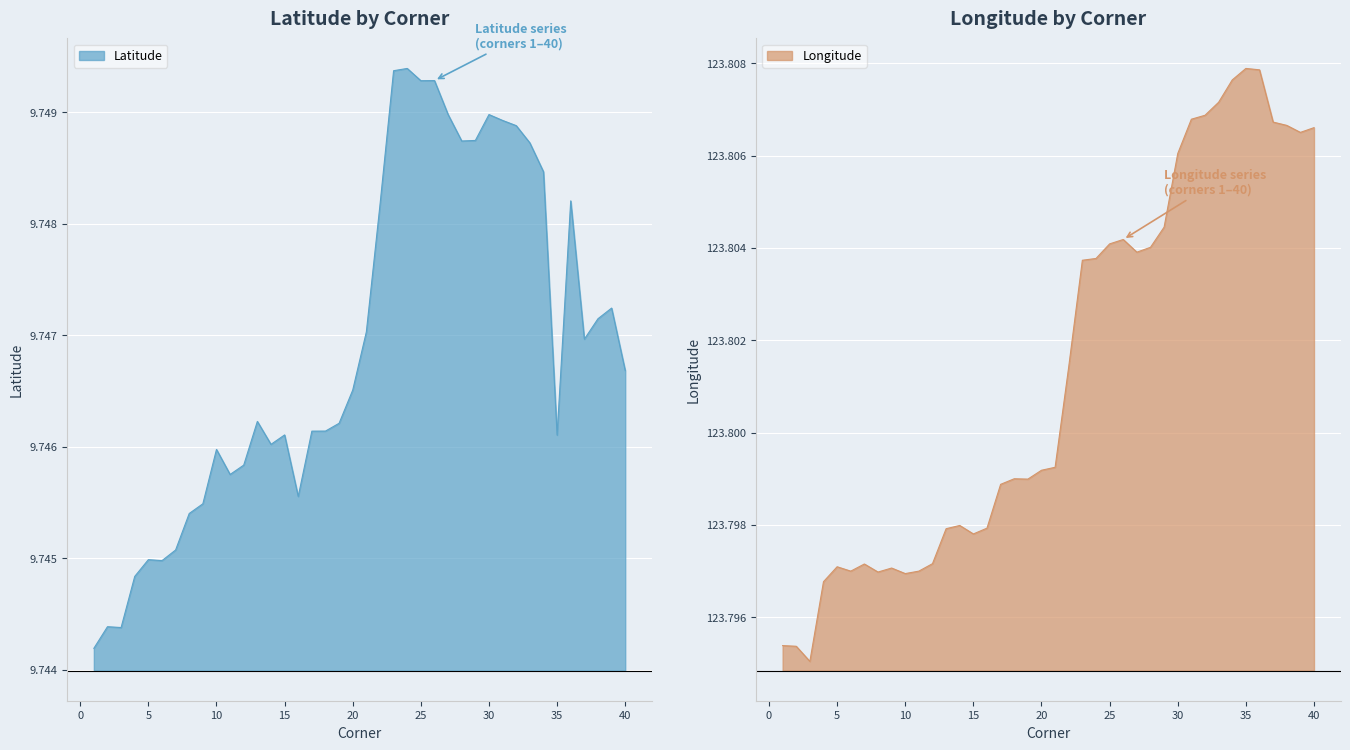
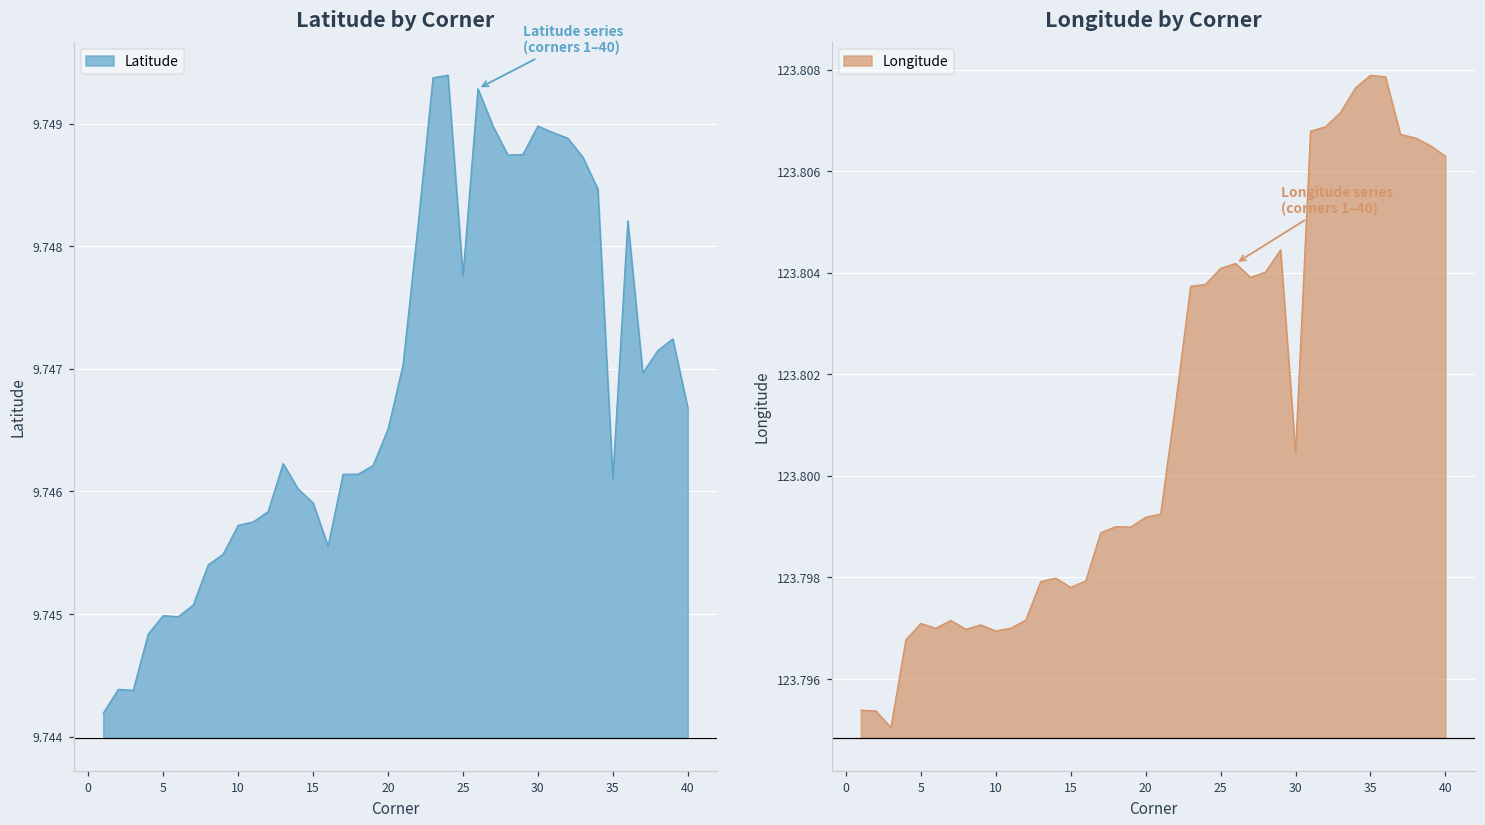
  {
    "Latitude by Corner": {
      "5": 9.74499,
-     "10": 9.74598,
-     "15": 9.74611,
+     "10": 9.74572,
+     "15": 9.74591,
      "20": 9.74651,
-     "25": 9.74928,
+     "25": 9.74776,
      "30": 9.74898,
      "35": 9.74611,
      "40": 9.74668
    },
    "Longitude by Corner": {
      "5": 123.7971,
      "10": 123.7969,
      "15": 123.7978,
      "20": 123.7992,
      "25": 123.8041,
-     "30": 123.8060,
+     "30": 123.8005,
      "35": 123.8079,
-     "40": 123.8066
+     "40": 123.8063
    }
  }
